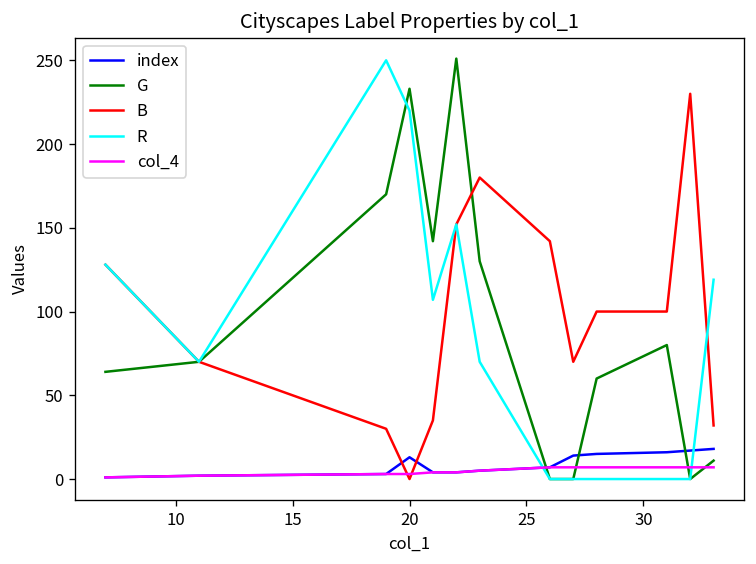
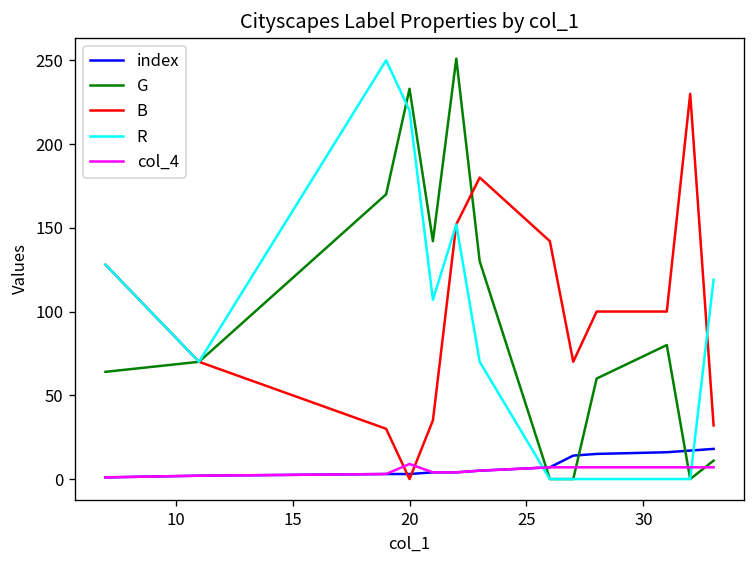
  {
    "index": {
-     "20": 13
+     "20": 3
    },
    "G": {
      "20": 233
    },
    "B": {
      "20": 0
    },
    "R": {
      "20": 220
    },
    "col_4": {
-     "20": 3
+     "20": 9
    }
  }
